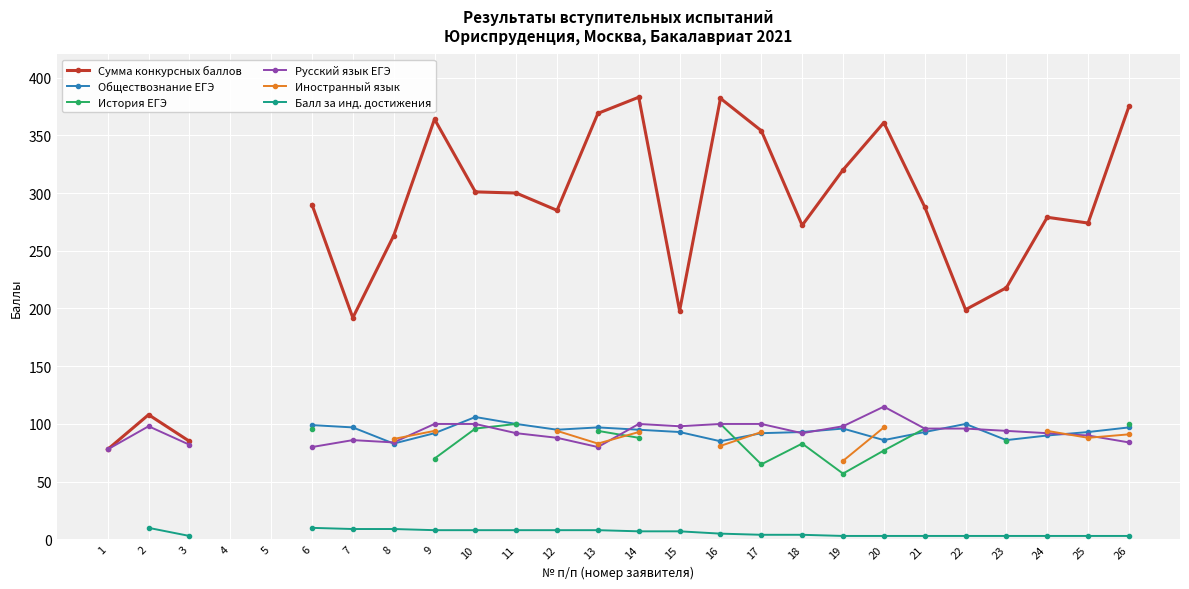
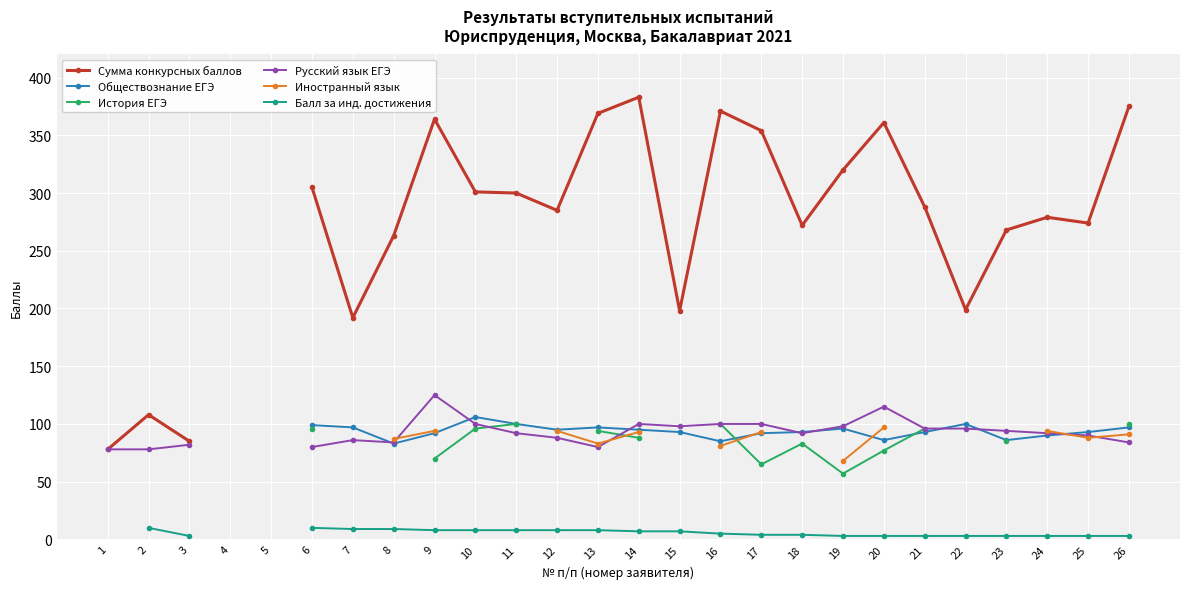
  {
    "Сумма конкурсных баллов": {
      "2": 108,
      "3": 85,
-     "6": 290,
+     "6": 305,
      "7": 192,
      "8": 263,
      "9": 364,
      "10": 301,
      "11": 300,
      "12": 285,
      "13": 369,
      "14": 383,
      "15": 198,
-     "16": 382,
+     "16": 371,
      "17": 354,
      "18": 272,
      "19": 320,
      "20": 361,
      "21": 288,
      "22": 199,
-     "23": 218,
+     "23": 268,
      "24": 279,
      "25": 274,
      "26": 375
    },
    "Обществознание ЕГЭ": {
      "6": 99,
      "7": 97,
      "10": 106,
      "13": 97,
      "15": 93,
      "16": 85,
      "20": 86,
      "21": 93,
      "22": 100,
      "25": 93,
      "26": 97
    },
    "Русский язык ЕГЭ": {
-     "2": 98,
+     "2": 78,
      "3": 82,
      "6": 80,
      "7": 86,
-     "9": 100,
+     "9": 125,
      "10": 100,
      "11": 92,
      "12": 88,
      "13": 80,
      "14": 100,
      "15": 98,
      "17": 100,
      "20": 115,
      "22": 96,
      "23": 94,
      "26": 84
    },
    "Иностранный язык": {
      "8": 87,
      "13": 83,
      "16": 81,
      "19": 68,
      "20": 97,
      "26": 91
    }
  }
